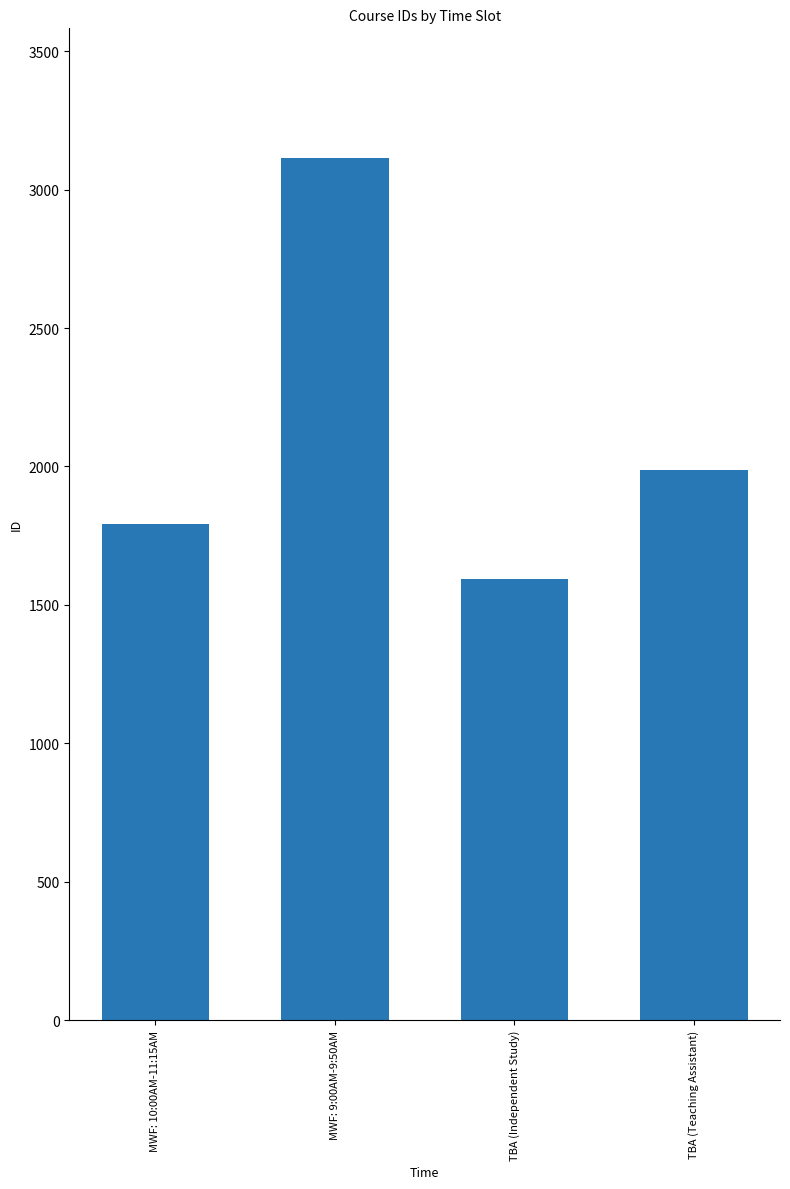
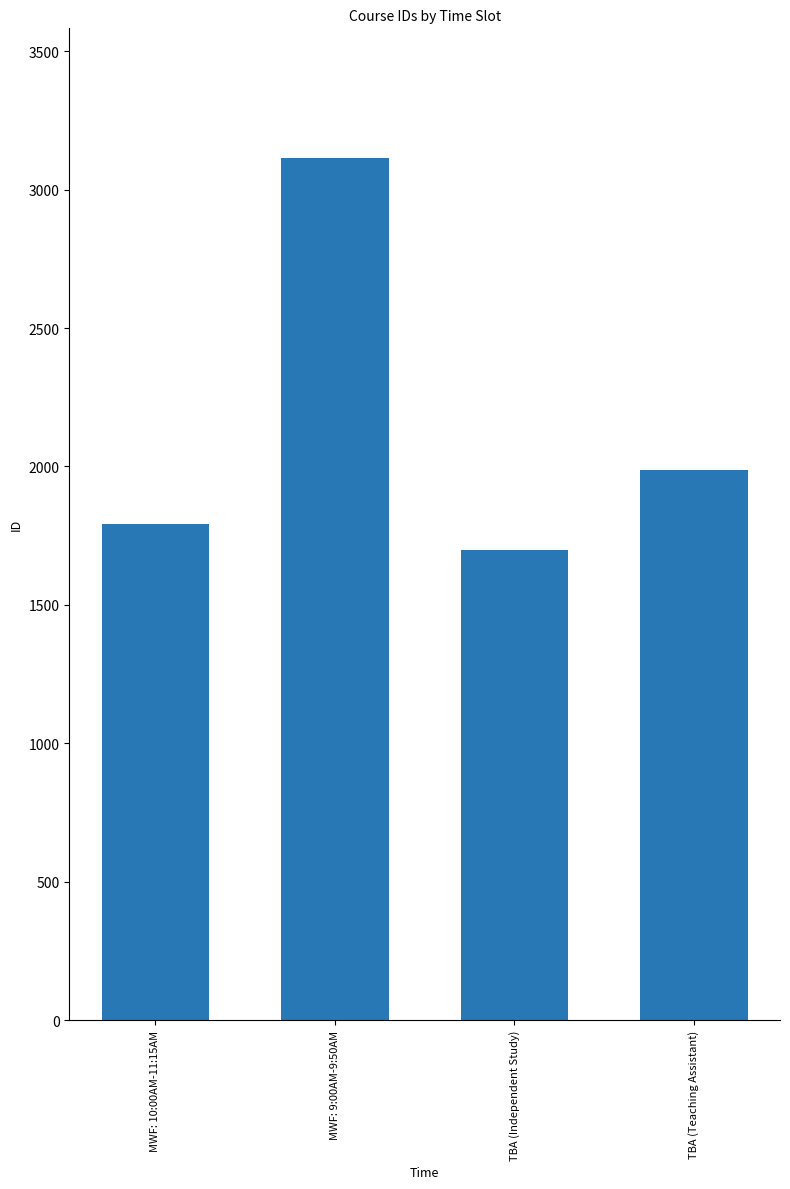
  {
    "MWF: 10:00AM-11:15AM": 1790,
    "MWF: 9:00AM-9:50AM": 3120,
-   "TBA (Independent Study)": 1590,
+   "TBA (Independent Study)": 1700,
    "TBA (Teaching Assistant)": 1990
  }
